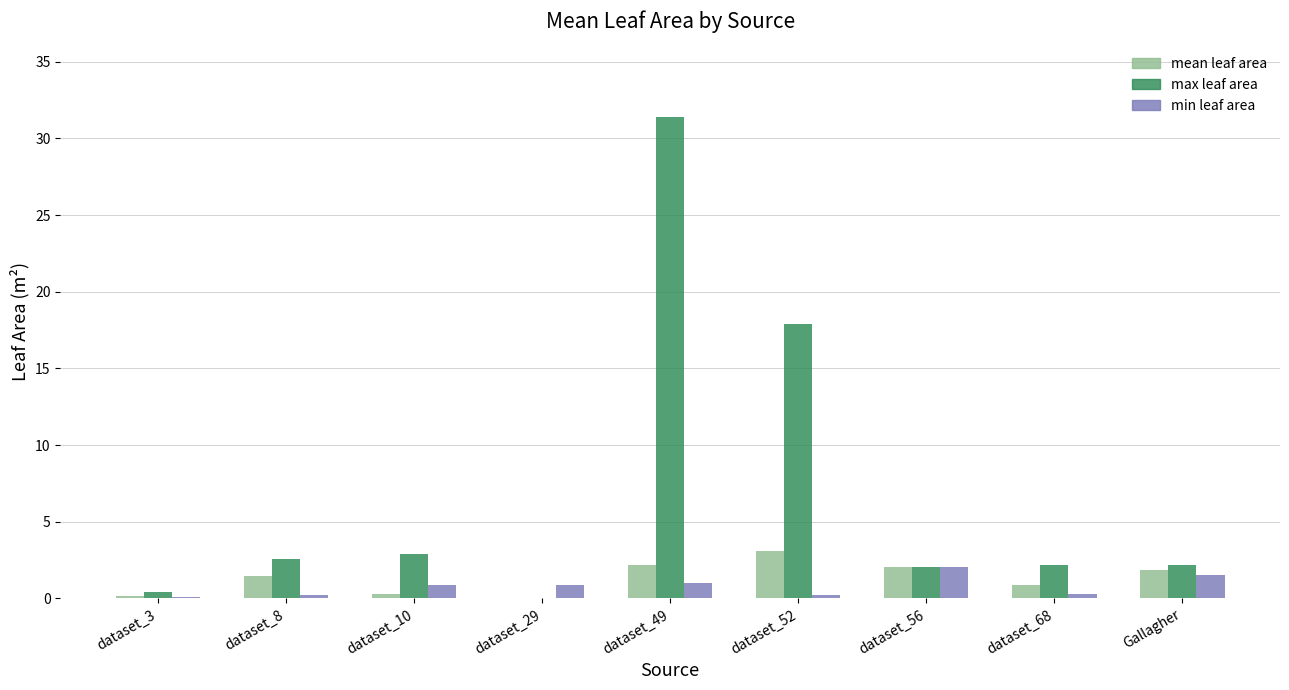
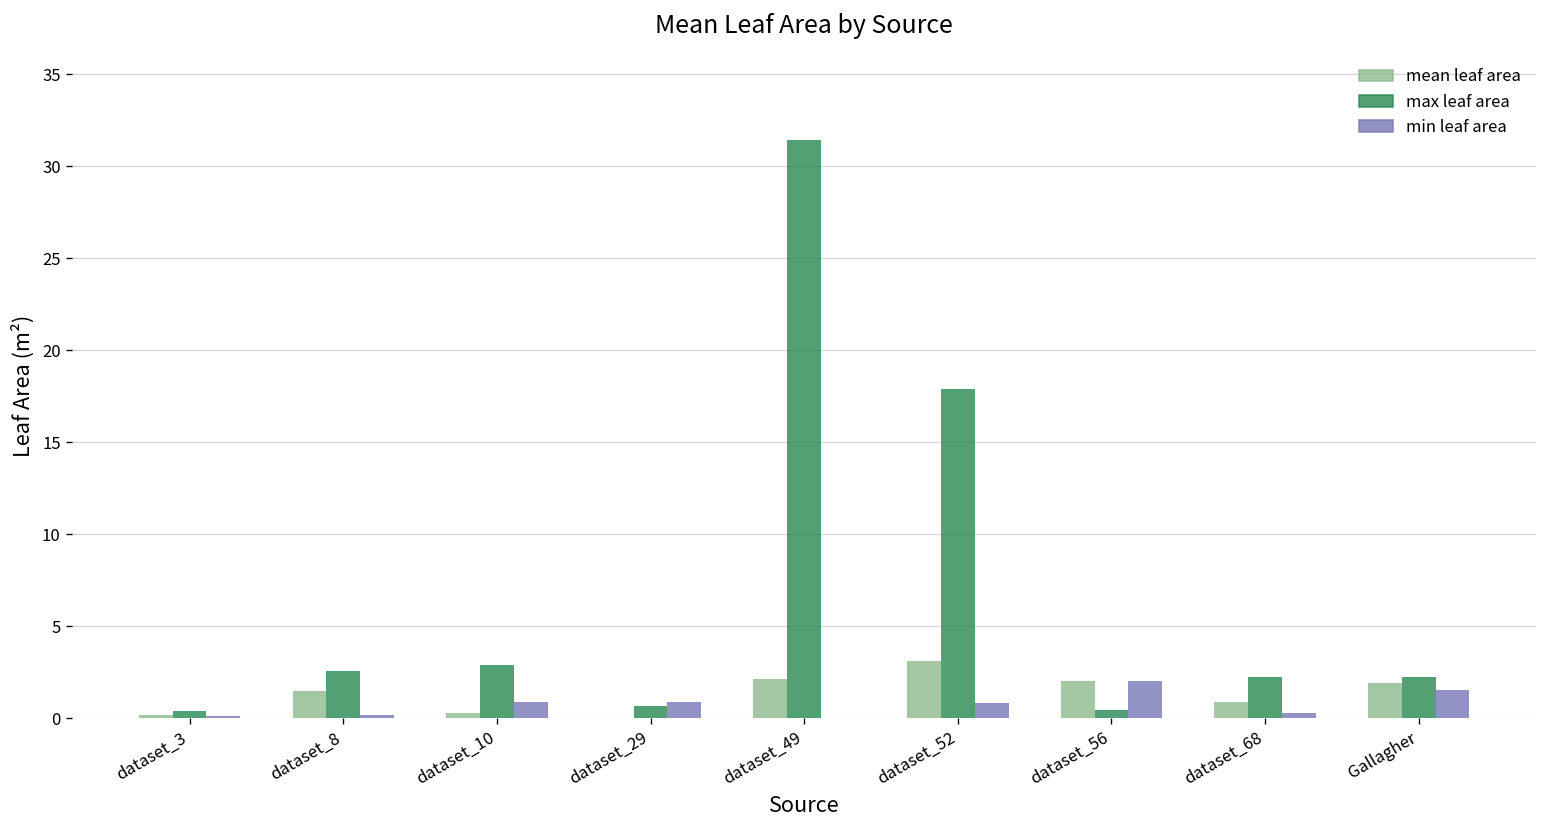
  {
    "mean leaf area": {
      "dataset_3": 0.2,
      "dataset_8": 1.5,
      "dataset_10": 0.3,
      "dataset_49": 2.2,
      "dataset_52": 3.1,
      "dataset_56": 2.0,
      "dataset_68": 0.9,
      "Gallagher": 1.9
    },
    "max leaf area": {
      "dataset_3": 0.4,
      "dataset_8": 2.6,
      "dataset_10": 2.9,
-     "dataset_29": 0.0,
+     "dataset_29": 0.7,
      "dataset_49": 31.4,
      "dataset_52": 17.9,
-     "dataset_56": 2.0,
+     "dataset_56": 0.5,
      "dataset_68": 2.2,
      "Gallagher": 2.2
    },
    "min leaf area": {
      "dataset_8": 0.2,
      "dataset_10": 0.9,
      "dataset_29": 0.9,
-     "dataset_49": 1.0,
-     "dataset_52": 0.2,
+     "dataset_49": 0.0,
+     "dataset_52": 0.8,
      "dataset_56": 2.0,
      "dataset_68": 0.3,
      "Gallagher": 1.5
    }
  }
